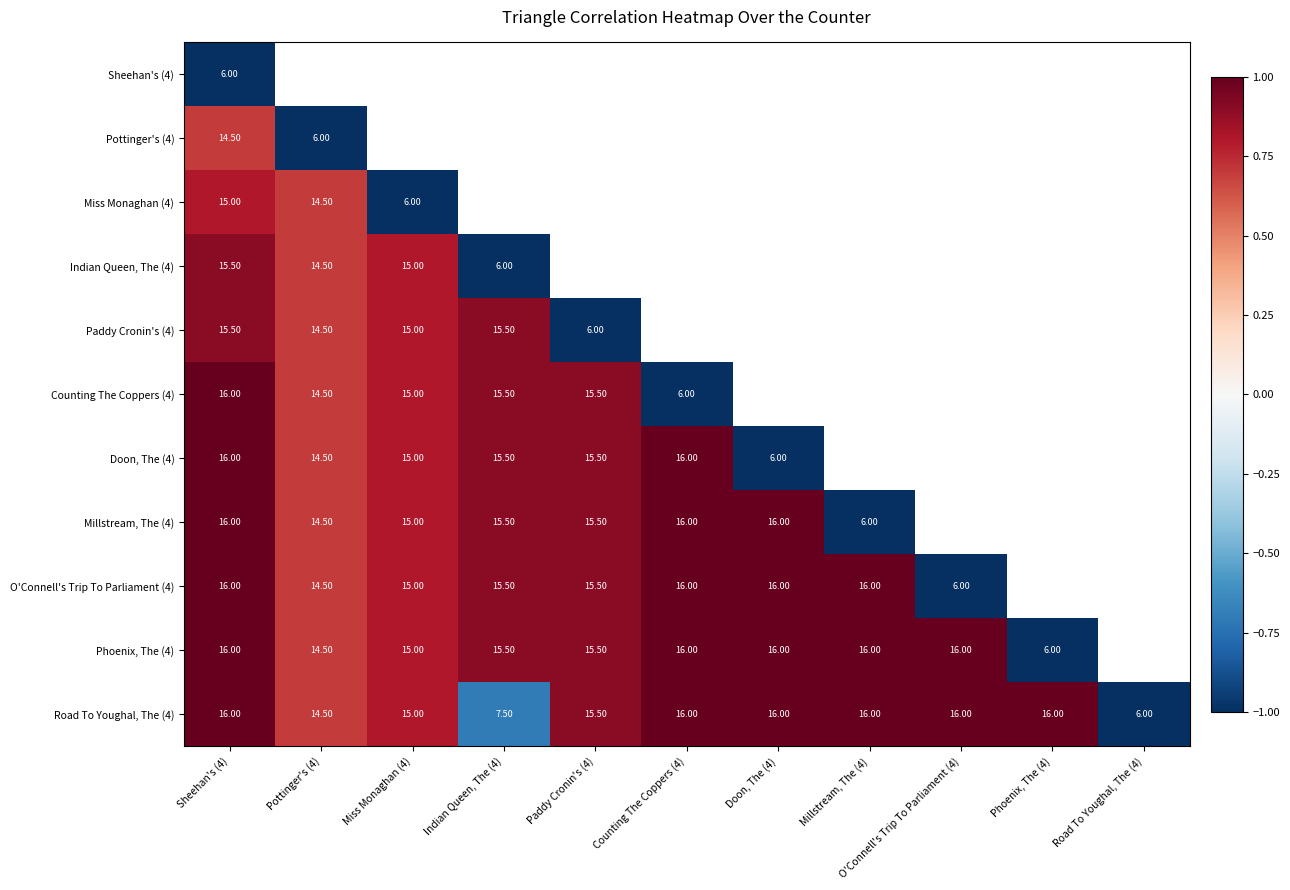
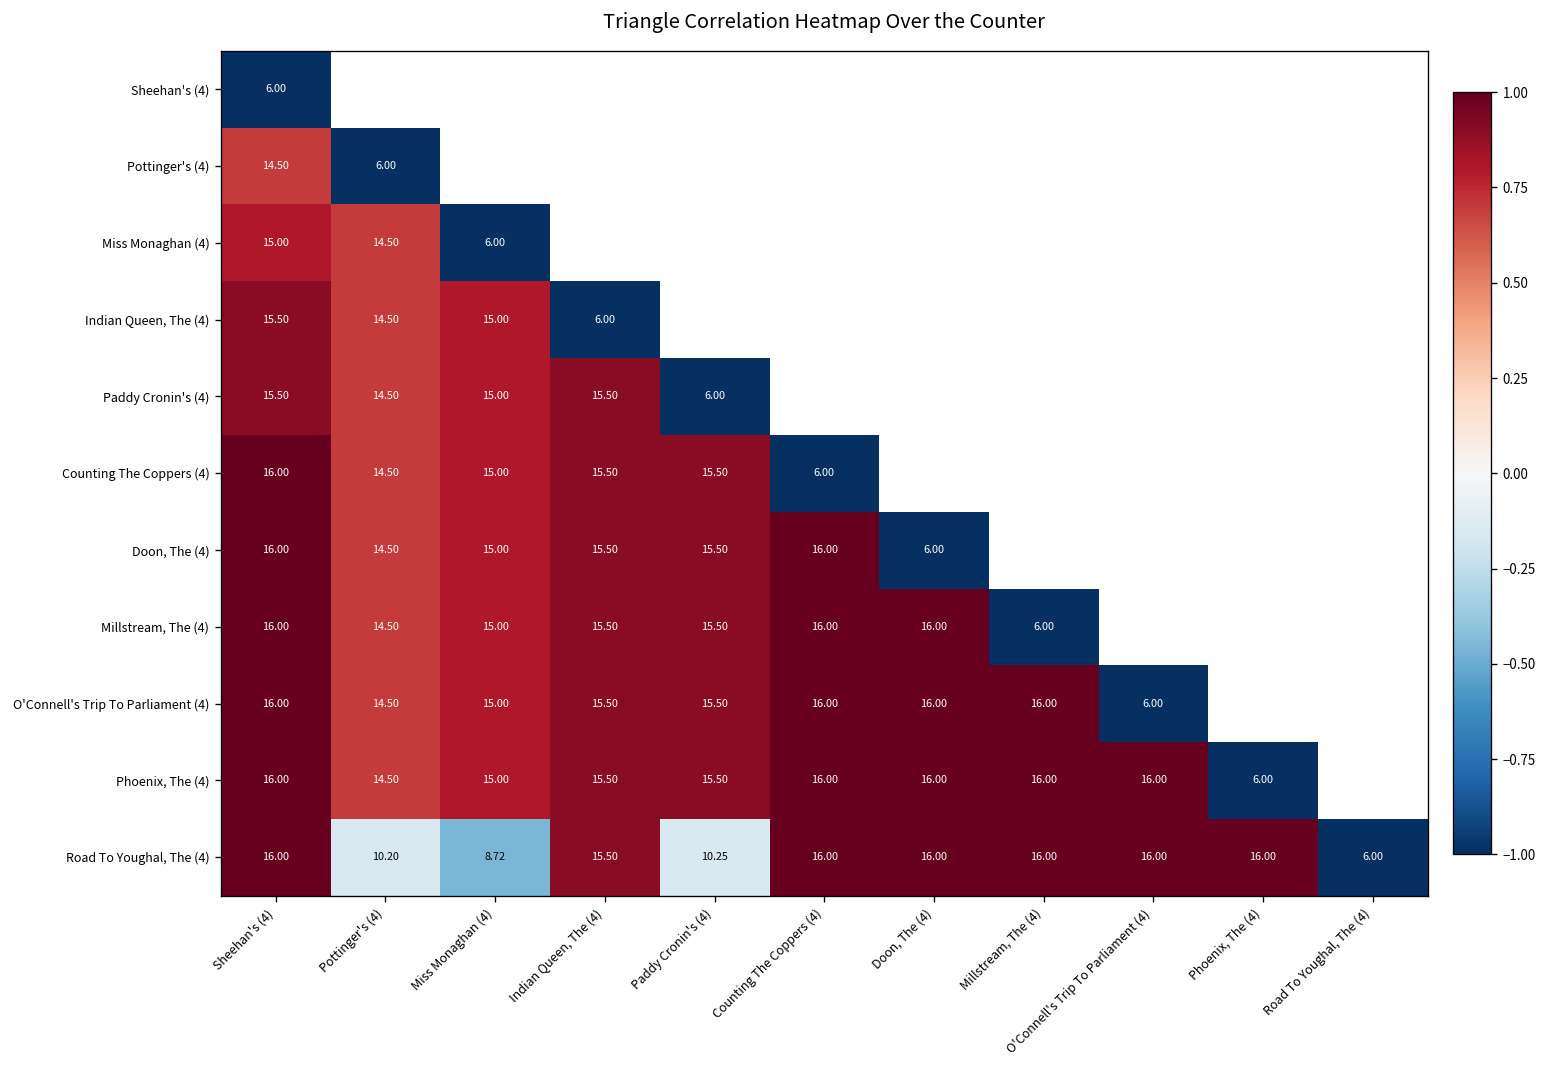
  {
    "Sheehan's (4)": {
      "Sheehan's (4)": 6.00
    },
    "Pottinger's (4)": {
      "Sheehan's (4)": 14.50,
      "Pottinger's (4)": 6.00
    },
    "Miss Monaghan (4)": {
      "Sheehan's (4)": 15.00,
      "Pottinger's (4)": 14.50,
      "Miss Monaghan (4)": 6.00
    },
    "Indian Queen, The (4)": {
      "Sheehan's (4)": 15.50,
      "Pottinger's (4)": 14.50,
      "Miss Monaghan (4)": 15.00,
      "Indian Queen, The (4)": 6.00
    },
    "Paddy Cronin's (4)": {
      "Sheehan's (4)": 15.50,
      "Pottinger's (4)": 14.50,
      "Miss Monaghan (4)": 15.00,
      "Indian Queen, The (4)": 15.50,
      "Paddy Cronin's (4)": 6.00
    },
    "Counting The Coppers (4)": {
      "Sheehan's (4)": 16.00,
      "Pottinger's (4)": 14.50,
      "Miss Monaghan (4)": 15.00,
      "Indian Queen, The (4)": 15.50,
      "Paddy Cronin's (4)": 15.50,
      "Counting The Coppers (4)": 6.00
    },
    "Doon, The (4)": {
      "Sheehan's (4)": 16.00,
      "Pottinger's (4)": 14.50,
      "Miss Monaghan (4)": 15.00,
      "Indian Queen, The (4)": 15.50,
      "Paddy Cronin's (4)": 15.50,
      "Counting The Coppers (4)": 16.00,
      "Doon, The (4)": 6.00
    },
    "Millstream, The (4)": {
      "Sheehan's (4)": 16.00,
      "Pottinger's (4)": 14.50,
      "Miss Monaghan (4)": 15.00,
      "Indian Queen, The (4)": 15.50,
      "Paddy Cronin's (4)": 15.50,
      "Counting The Coppers (4)": 16.00,
      "Doon, The (4)": 16.00,
      "Millstream, The (4)": 6.00
    },
    "O'Connell's Trip To Parliament (4)": {
      "Sheehan's (4)": 16.00,
      "Pottinger's (4)": 14.50,
      "Miss Monaghan (4)": 15.00,
      "Indian Queen, The (4)": 15.50,
      "Paddy Cronin's (4)": 15.50,
      "Counting The Coppers (4)": 16.00,
      "Doon, The (4)": 16.00,
      "Millstream, The (4)": 16.00,
      "O'Connell's Trip To Parliament (4)": 6.00
    },
    "Phoenix, The (4)": {
      "Sheehan's (4)": 16.00,
      "Pottinger's (4)": 14.50,
      "Miss Monaghan (4)": 15.00,
      "Indian Queen, The (4)": 15.50,
      "Paddy Cronin's (4)": 15.50,
      "Counting The Coppers (4)": 16.00,
      "Doon, The (4)": 16.00,
      "Millstream, The (4)": 16.00,
      "O'Connell's Trip To Parliament (4)": 16.00,
      "Phoenix, The (4)": 6.00
    },
    "Road To Youghal, The (4)": {
      "Sheehan's (4)": 16.00,
-     "Pottinger's (4)": 14.50,
-     "Miss Monaghan (4)": 15.00,
-     "Indian Queen, The (4)": 7.50,
-     "Paddy Cronin's (4)": 15.50,
+     "Pottinger's (4)": 10.20,
+     "Miss Monaghan (4)": 8.72,
+     "Indian Queen, The (4)": 15.50,
+     "Paddy Cronin's (4)": 10.25,
      "Counting The Coppers (4)": 16.00,
      "Doon, The (4)": 16.00,
      "Millstream, The (4)": 16.00,
      "O'Connell's Trip To Parliament (4)": 16.00,
      "Phoenix, The (4)": 16.00,
      "Road To Youghal, The (4)": 6.00
    }
  }
